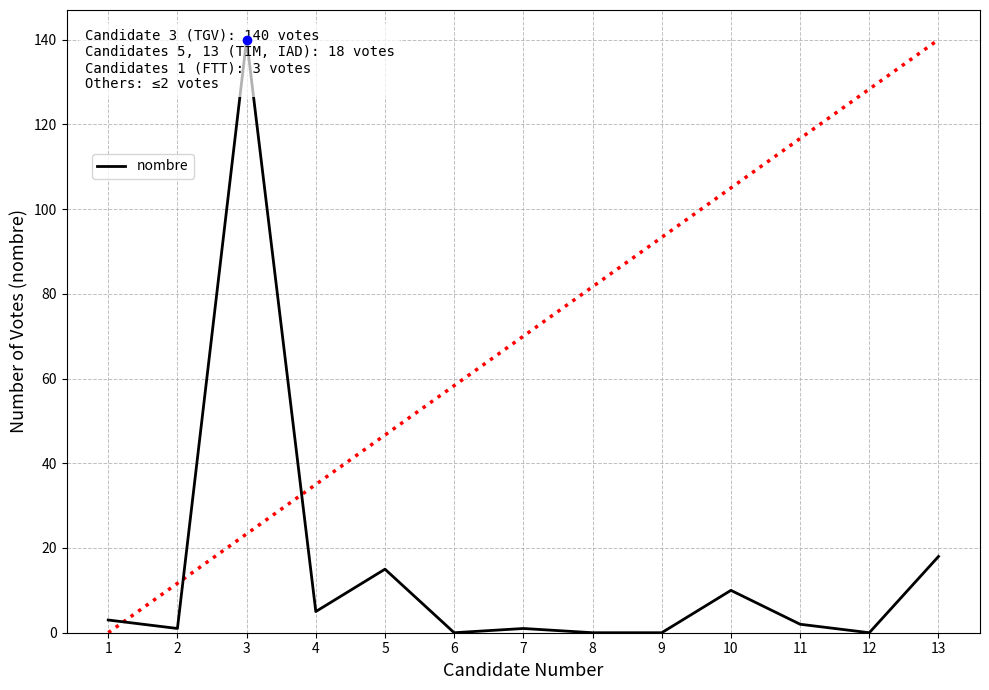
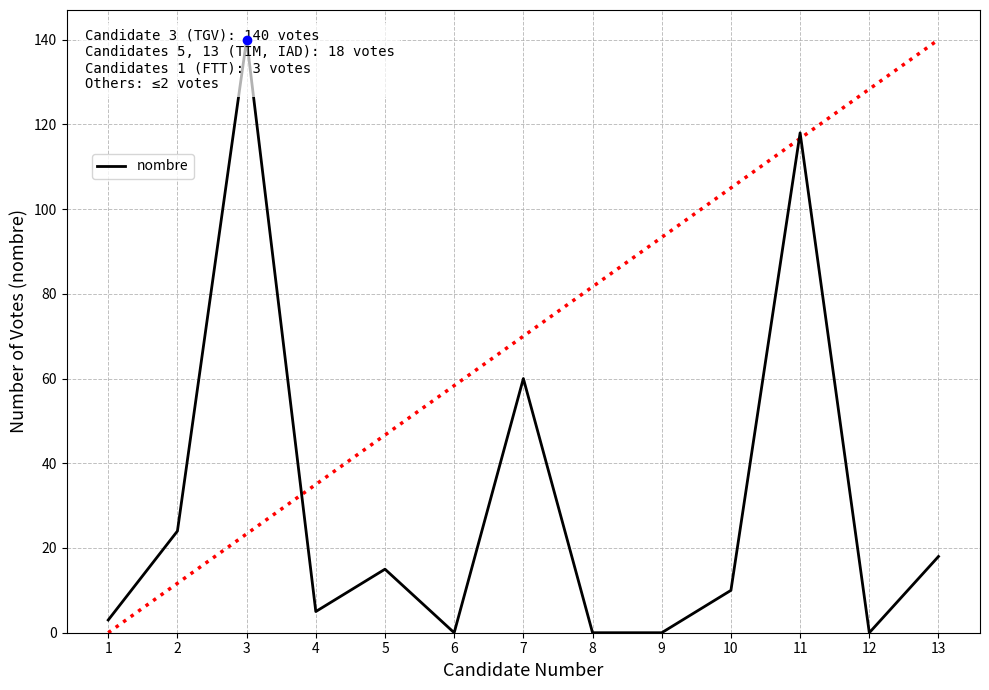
  {
    "nombre": {
      "1": 3,
-     "2": 1,
+     "2": 24,
      "4": 5,
      "5": 15,
      "6": 0,
-     "7": 1,
+     "7": 60,
      "8": 0,
      "9": 0,
      "10": 10,
-     "11": 2,
+     "11": 118,
      "12": 0,
      "13": 18
    }
  }
